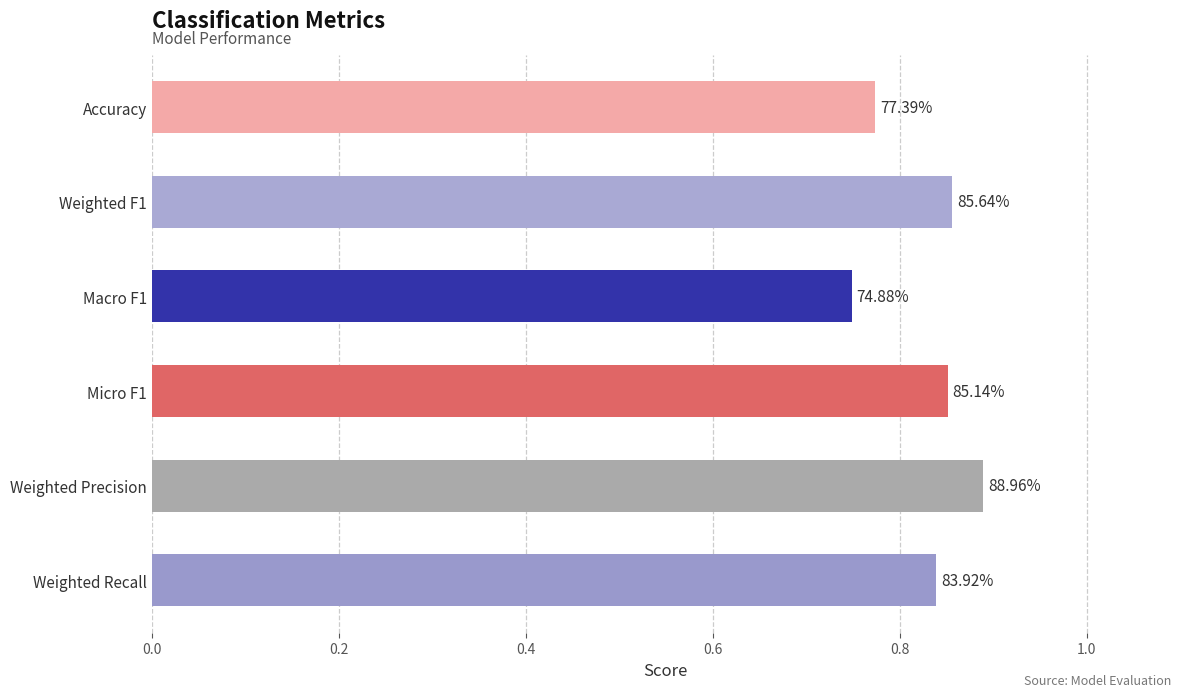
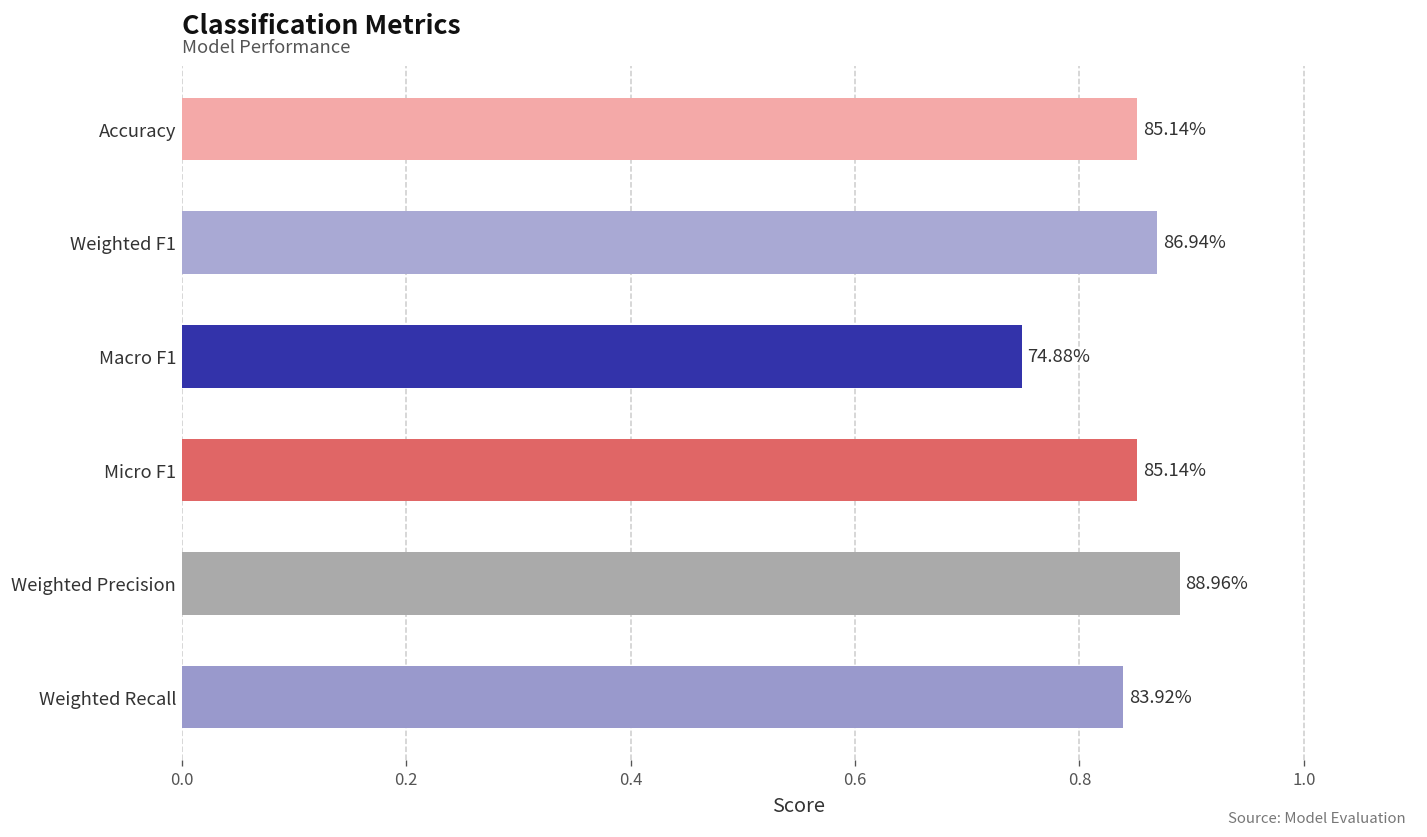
  {
-   "Accuracy": "77.39%",
-   "Weighted F1": "85.64%",
+   "Accuracy": "85.14%",
+   "Weighted F1": "86.94%",
    "Macro F1": "74.88%",
    "Micro F1": "85.14%",
    "Weighted Precision": "88.96%",
    "Weighted Recall": "83.92%"
  }
